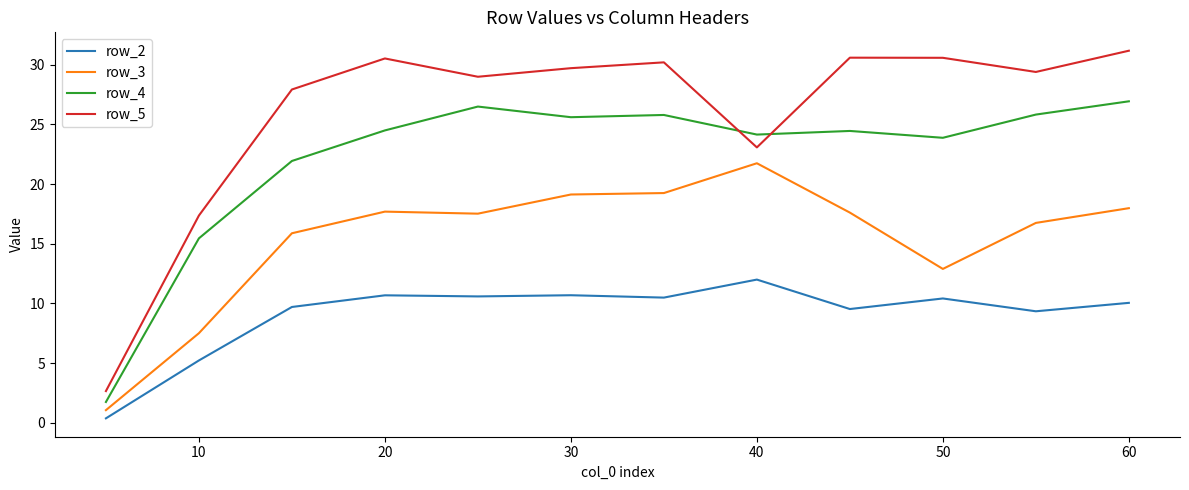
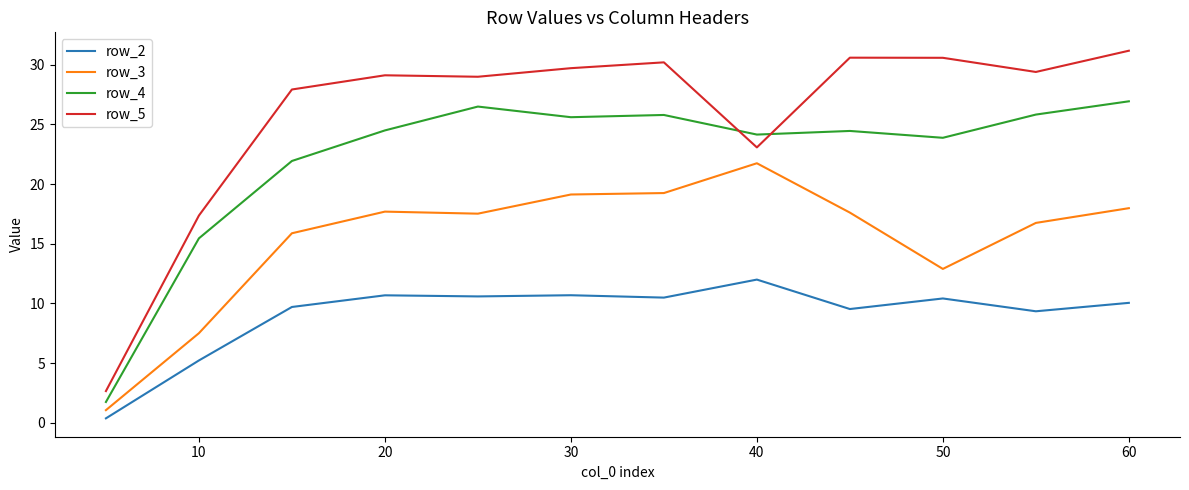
  {
    "row_2": {
      "10": 5.2,
      "20": 10.7,
      "30": 10.7,
      "40": 12.0,
      "50": 10.4,
      "60": 10.0
    },
    "row_3": {
      "10": 7.5,
      "20": 17.7,
      "30": 19.1,
      "40": 21.7,
      "50": 12.9,
      "60": 18.0
    },
    "row_4": {
      "10": 15.4,
      "20": 24.5,
      "30": 25.6,
      "40": 24.1,
      "50": 23.9,
      "60": 26.9
    },
    "row_5": {
      "10": 17.4,
-     "20": 30.5,
+     "20": 29.1,
      "30": 29.7,
      "40": 23.1,
      "50": 30.6,
      "60": 31.2
    }
  }
